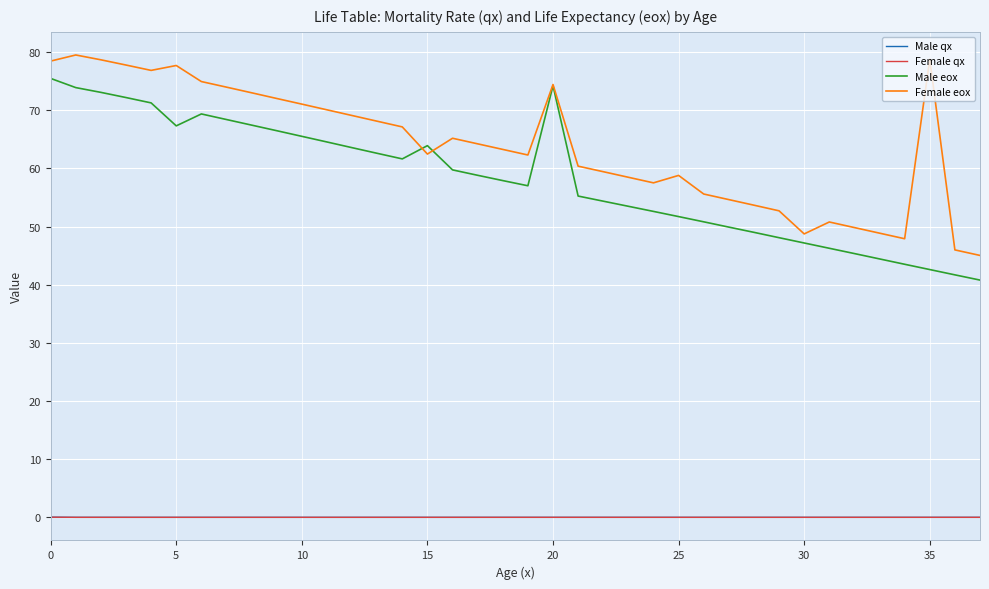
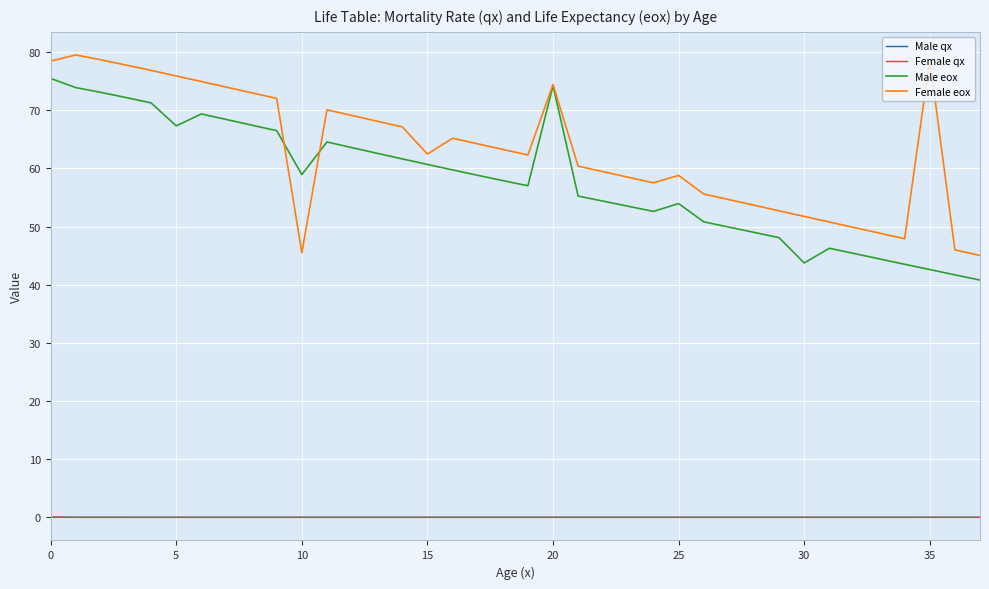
  {
    "Female qx": {
      "0": 0,
      "5": 0,
      "10": 0,
      "15": 0,
      "20": 0,
      "25": 0,
      "30": 0,
      "35": 0
    },
    "Male eox": {
      "0": 75,
      "5": 67,
-     "10": 66,
-     "15": 64,
-     "25": 52,
-     "30": 47,
+     "10": 59,
+     "15": 61,
+     "25": 54,
+     "30": 44,
      "35": 43
    },
    "Female eox": {
      "0": 78,
-     "5": 78,
-     "10": 71,
+     "5": 76,
+     "10": 46,
      "15": 62,
      "25": 59,
-     "30": 49
+     "30": 52
    }
  }
